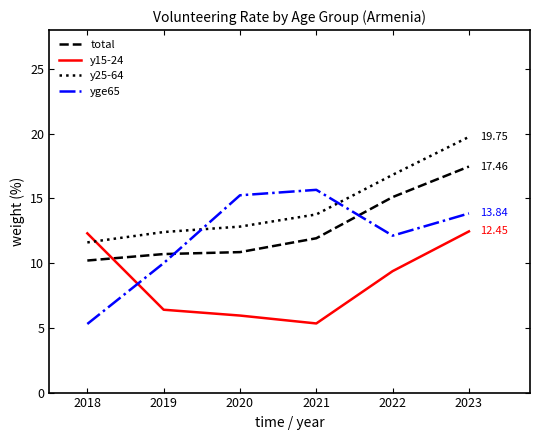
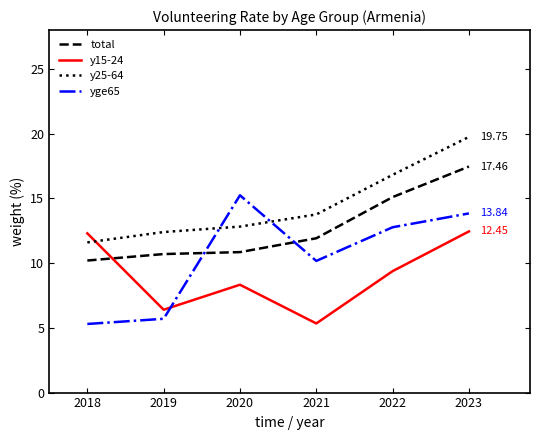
  {
    "y15-24": {
      "2018": 12.3,
      "2019": 6.4,
-     "2020": 6.0,
+     "2020": 8.3,
      "2021": 5.3,
      "2022": 9.4
    },
    "yge65": {
      "2018": 5.3,
-     "2019": 10.0,
+     "2019": 5.7,
      "2020": 15.2,
-     "2021": 15.7,
-     "2022": 12.1
+     "2021": 10.2,
+     "2022": 12.8
    }
  }
